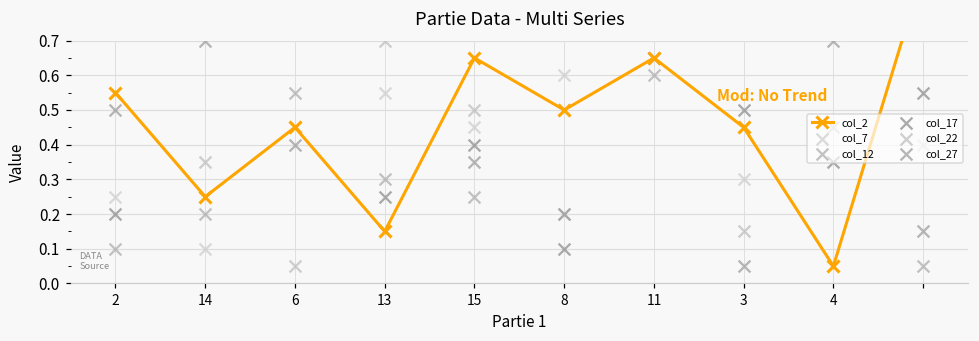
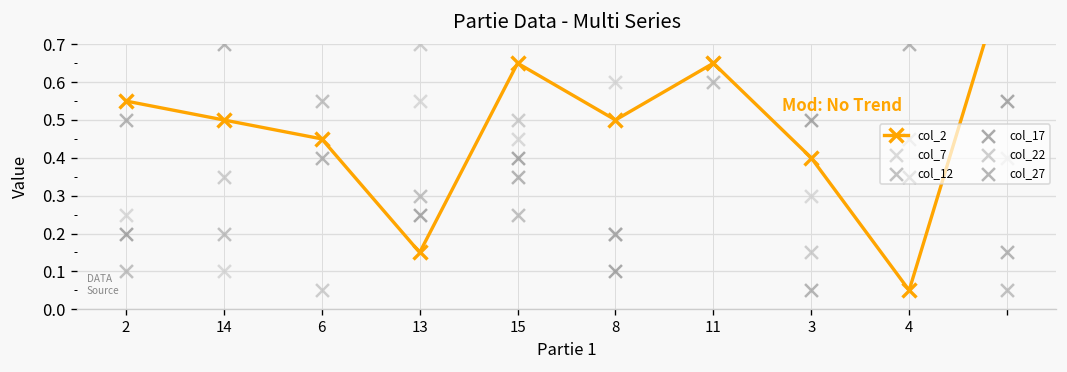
  {
    "col_2": {
      "2": 0.55,
-     "14": 0.25,
+     "14": 0.50,
      "6": 0.45,
      "13": 0.15,
      "15": 0.65,
      "8": 0.50,
-     "3": 0.45,
+     "3": 0.40,
      "4": 0.05
    }
  }
